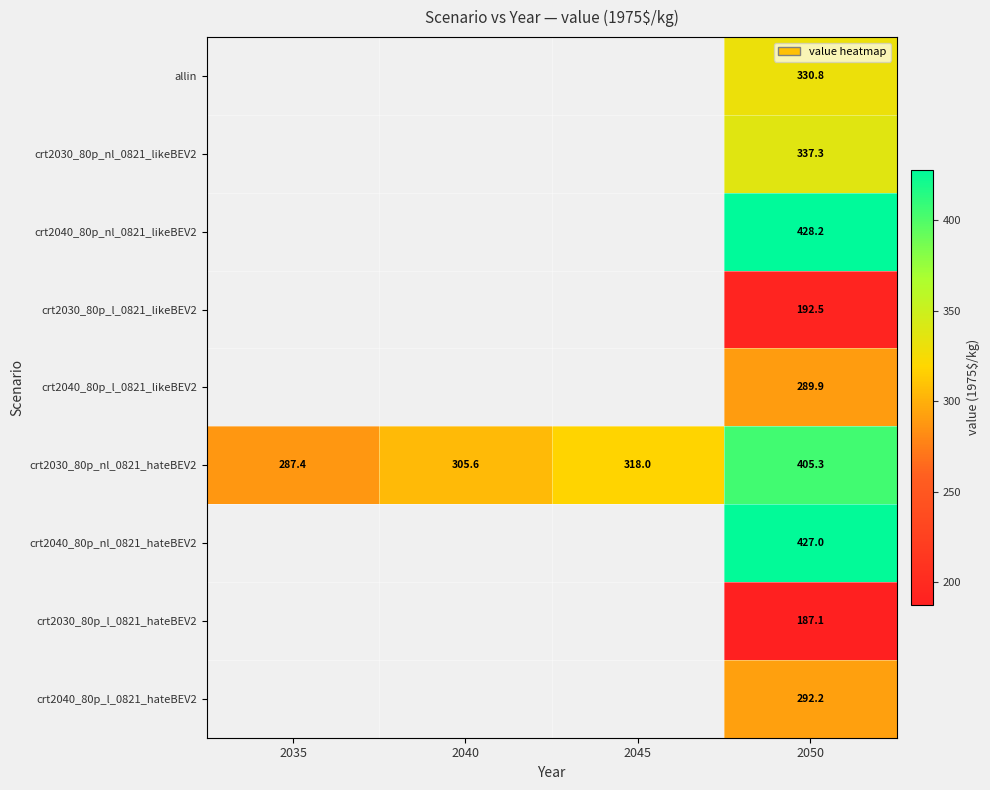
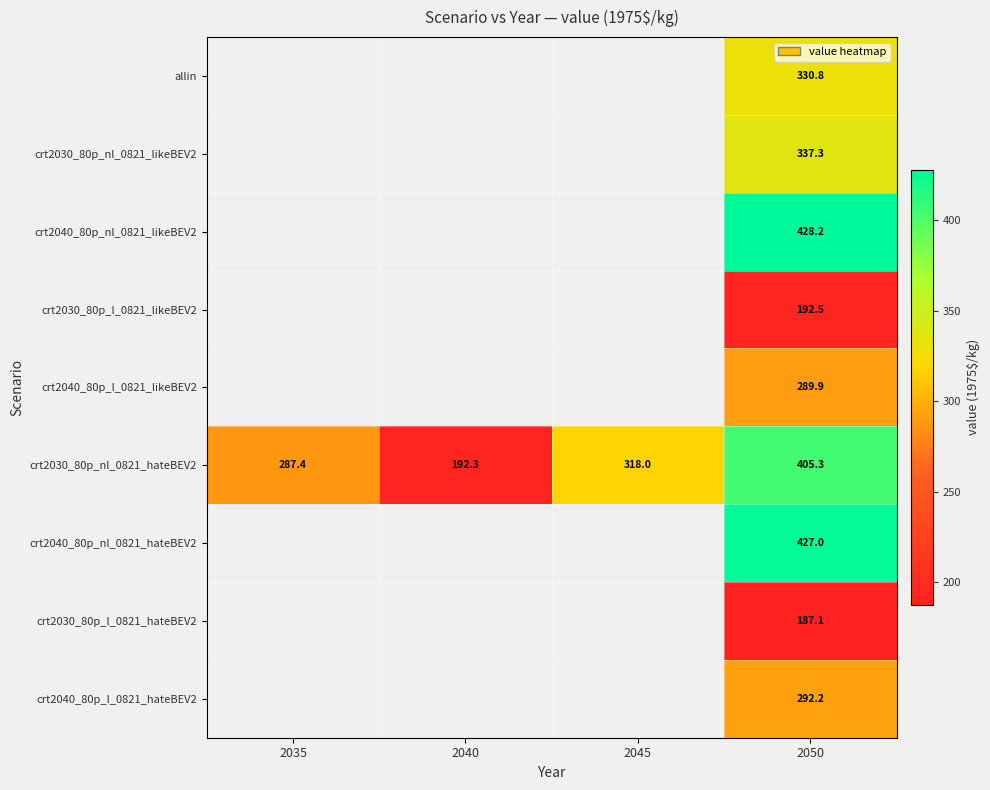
  {
    "allin": {
      "2050": 330.8
    },
    "crt2030_80p_nl_0821_likeBEV2": {
      "2050": 337.3
    },
    "crt2040_80p_nl_0821_likeBEV2": {
      "2050": 428.2
    },
    "crt2030_80p_l_0821_likeBEV2": {
      "2050": 192.5
    },
    "crt2040_80p_l_0821_likeBEV2": {
      "2050": 289.9
    },
    "crt2030_80p_nl_0821_hateBEV2": {
      "2035": 287.4,
-     "2040": 305.6,
+     "2040": 192.3,
      "2045": 318.0,
      "2050": 405.3
    },
    "crt2040_80p_nl_0821_hateBEV2": {
      "2050": 427.0
    },
    "crt2030_80p_l_0821_hateBEV2": {
      "2050": 187.1
    },
    "crt2040_80p_l_0821_hateBEV2": {
      "2050": 292.2
    }
  }
